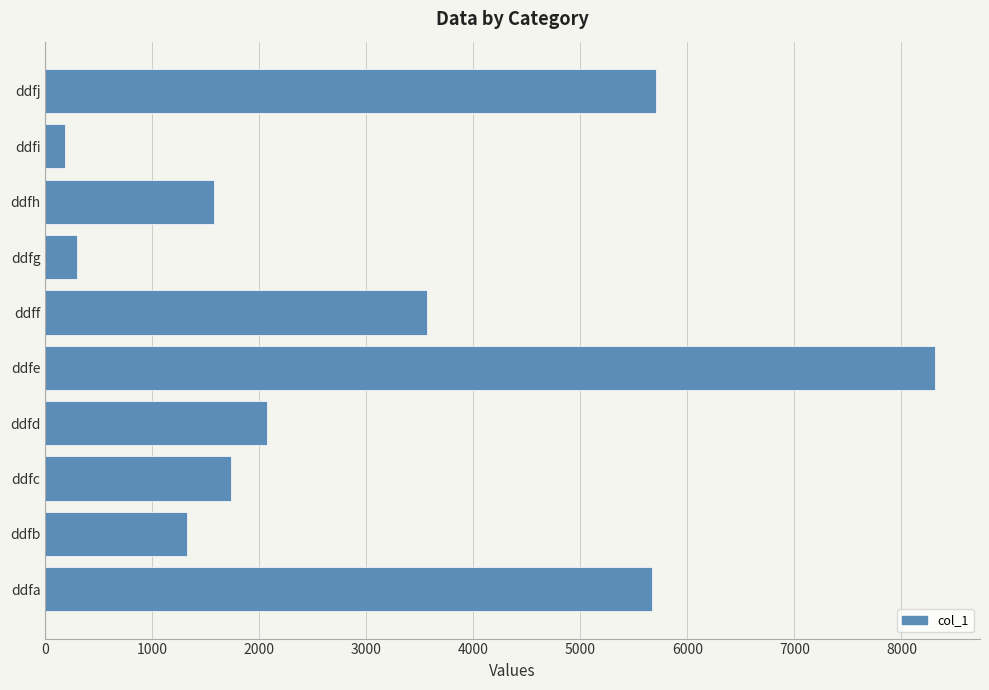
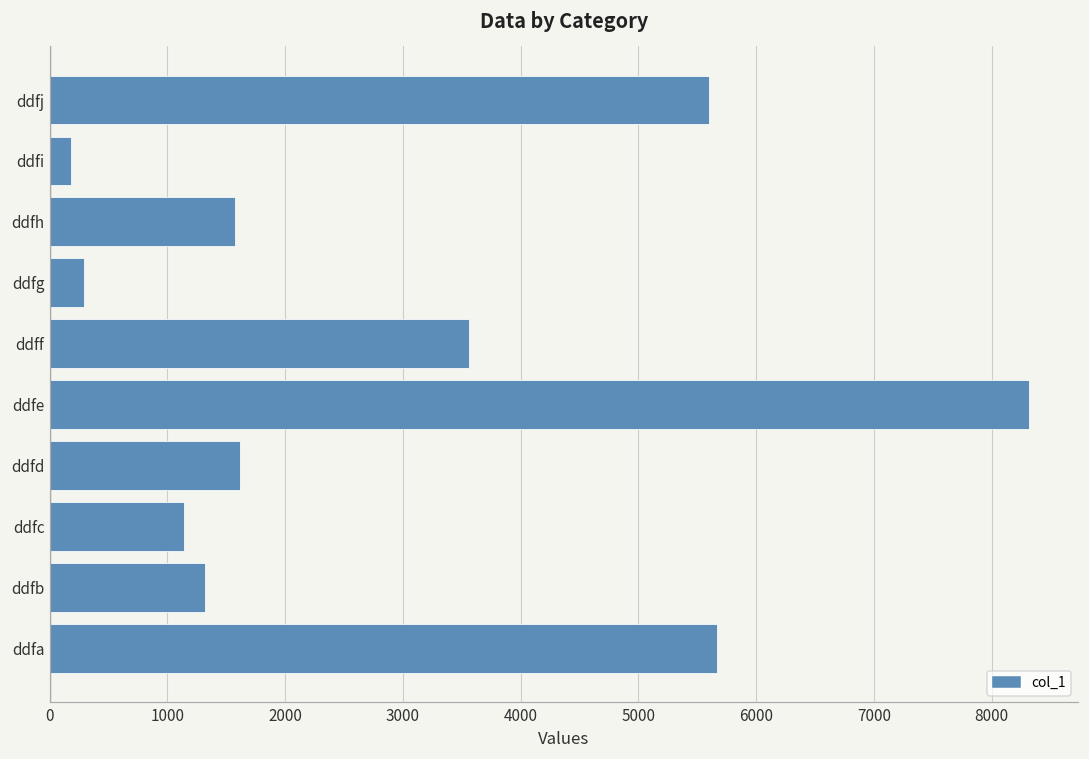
  {
-   "ddfj": 5710,
+   "ddfj": 5600,
    "ddfi": 180,
    "ddfh": 1580,
    "ddfg": 290,
    "ddff": 3560,
    "ddfe": 8320,
-   "ddfd": 2070,
-   "ddfc": 1730,
+   "ddfd": 1610,
+   "ddfc": 1140,
    "ddfb": 1320,
    "ddfa": 5670
  }
